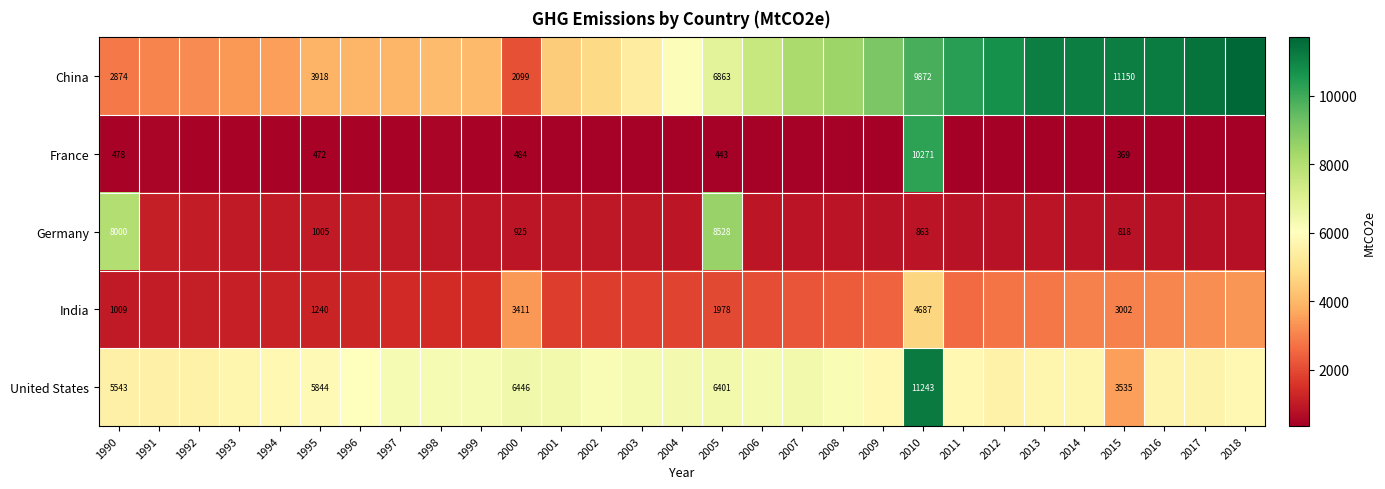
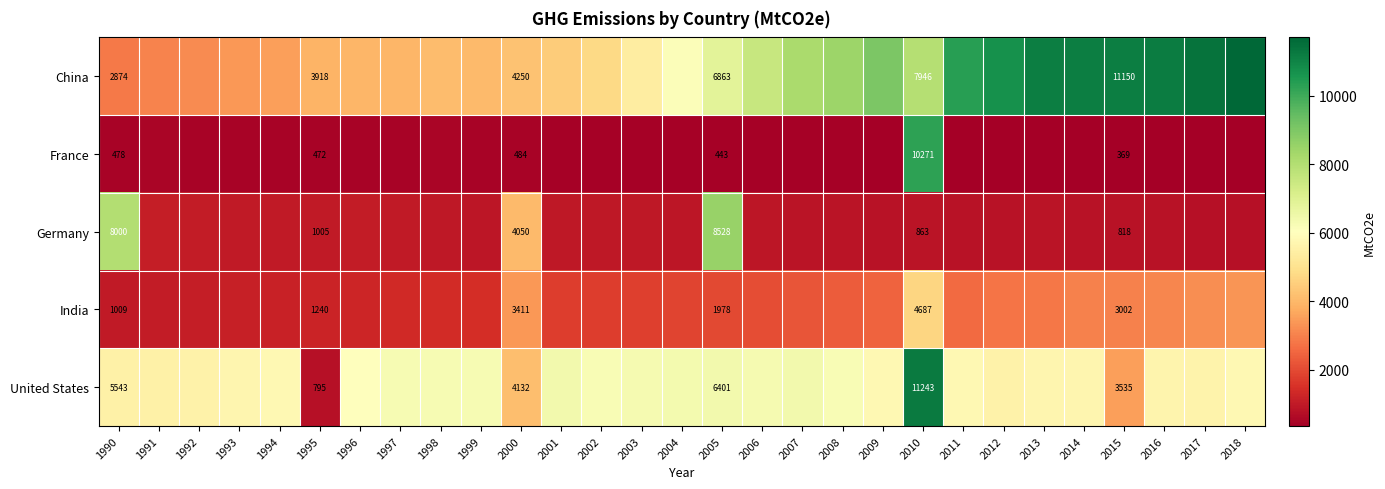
  {
    "China": {
      "1990": 2874,
      "1995": 3918,
-     "2000": 2099,
+     "2000": 4250,
      "2005": 6863,
-     "2010": 9872,
+     "2010": 7946,
      "2015": 11150
    },
    "France": {
      "1990": 478,
      "1995": 472,
      "2000": 484,
      "2005": 443,
      "2010": 10271,
      "2015": 369
    },
    "Germany": {
      "1990": 8000,
      "1995": 1005,
-     "2000": 925,
+     "2000": 4050,
      "2005": 8528,
      "2010": 863,
      "2015": 818
    },
    "India": {
      "1990": 1009,
      "1995": 1240,
      "2000": 3411,
      "2005": 1978,
      "2010": 4687,
      "2015": 3002
    },
    "United States": {
      "1990": 5543,
-     "1995": 5844,
-     "2000": 6446,
+     "1995": 795,
+     "2000": 4132,
      "2005": 6401,
      "2010": 11243,
      "2015": 3535
    }
  }
